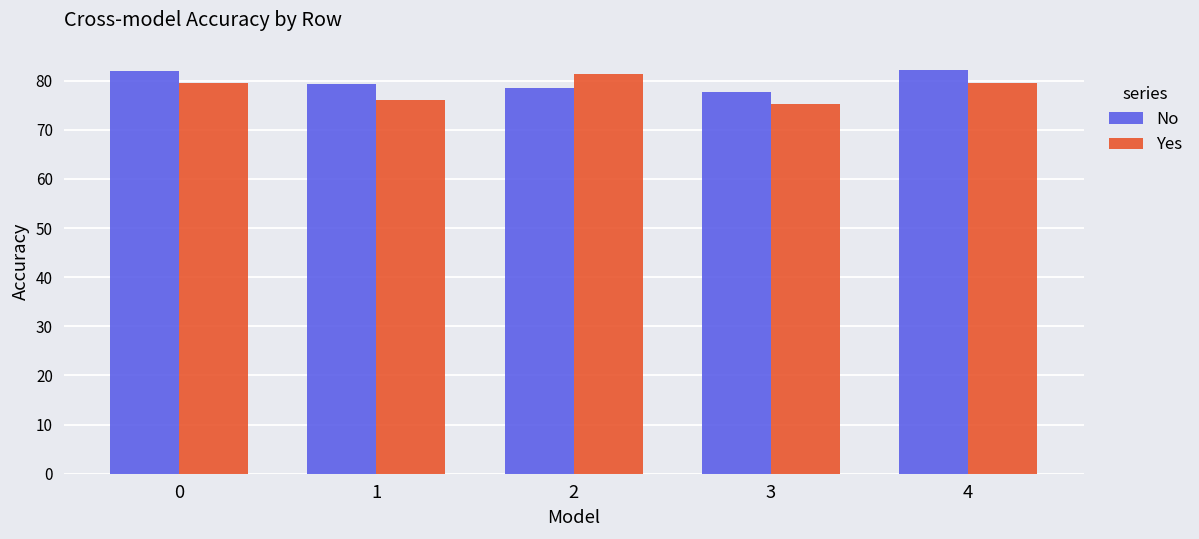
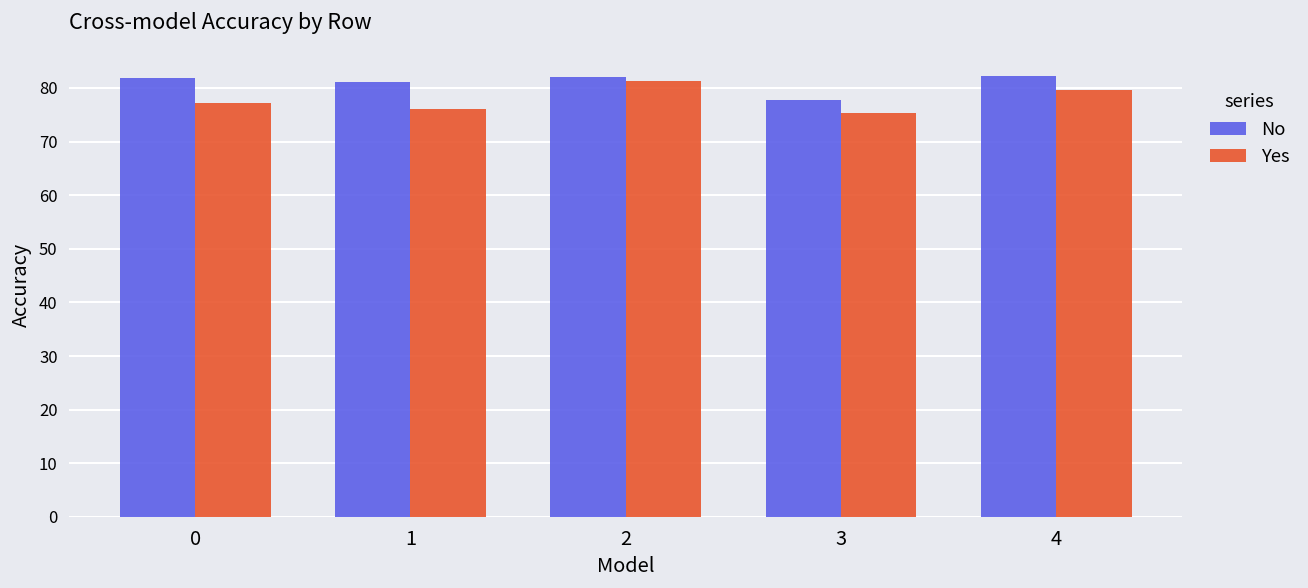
  {
    "No": {
      "0": 82,
-     "1": 79,
-     "2": 78,
+     "1": 81,
+     "2": 82,
      "3": 78,
      "4": 82
    },
    "Yes": {
-     "0": 80,
+     "0": 77,
      "1": 76,
      "2": 81,
      "3": 75,
      "4": 80
    }
  }
